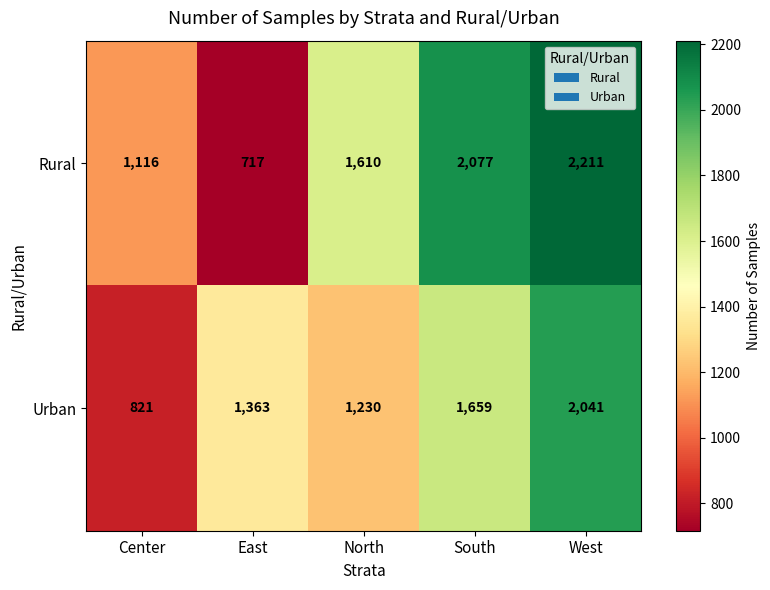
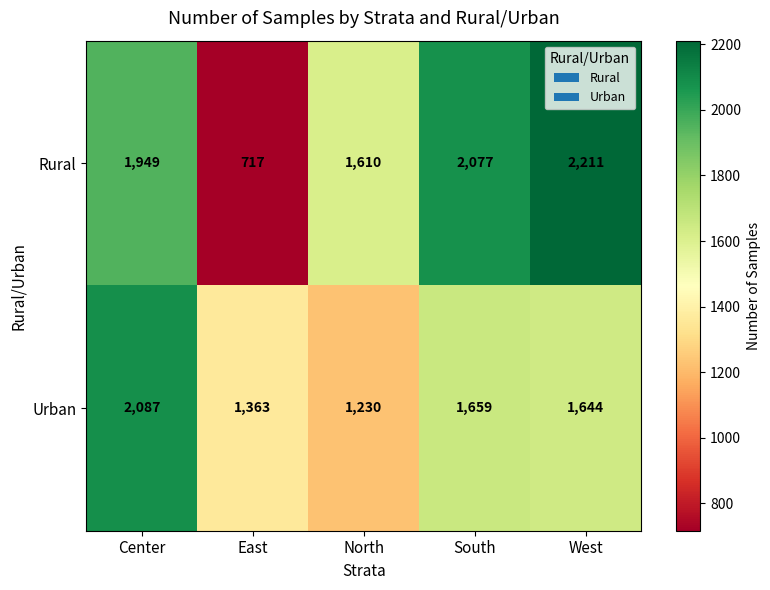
  {
    "Rural": {
-     "Center": "1,116",
+     "Center": "1,949",
      "East": "717",
      "North": "1,610",
      "South": "2,077",
      "West": "2,211"
    },
    "Urban": {
-     "Center": "821",
+     "Center": "2,087",
      "East": "1,363",
      "North": "1,230",
      "South": "1,659",
-     "West": "2,041"
+     "West": "1,644"
    }
  }
